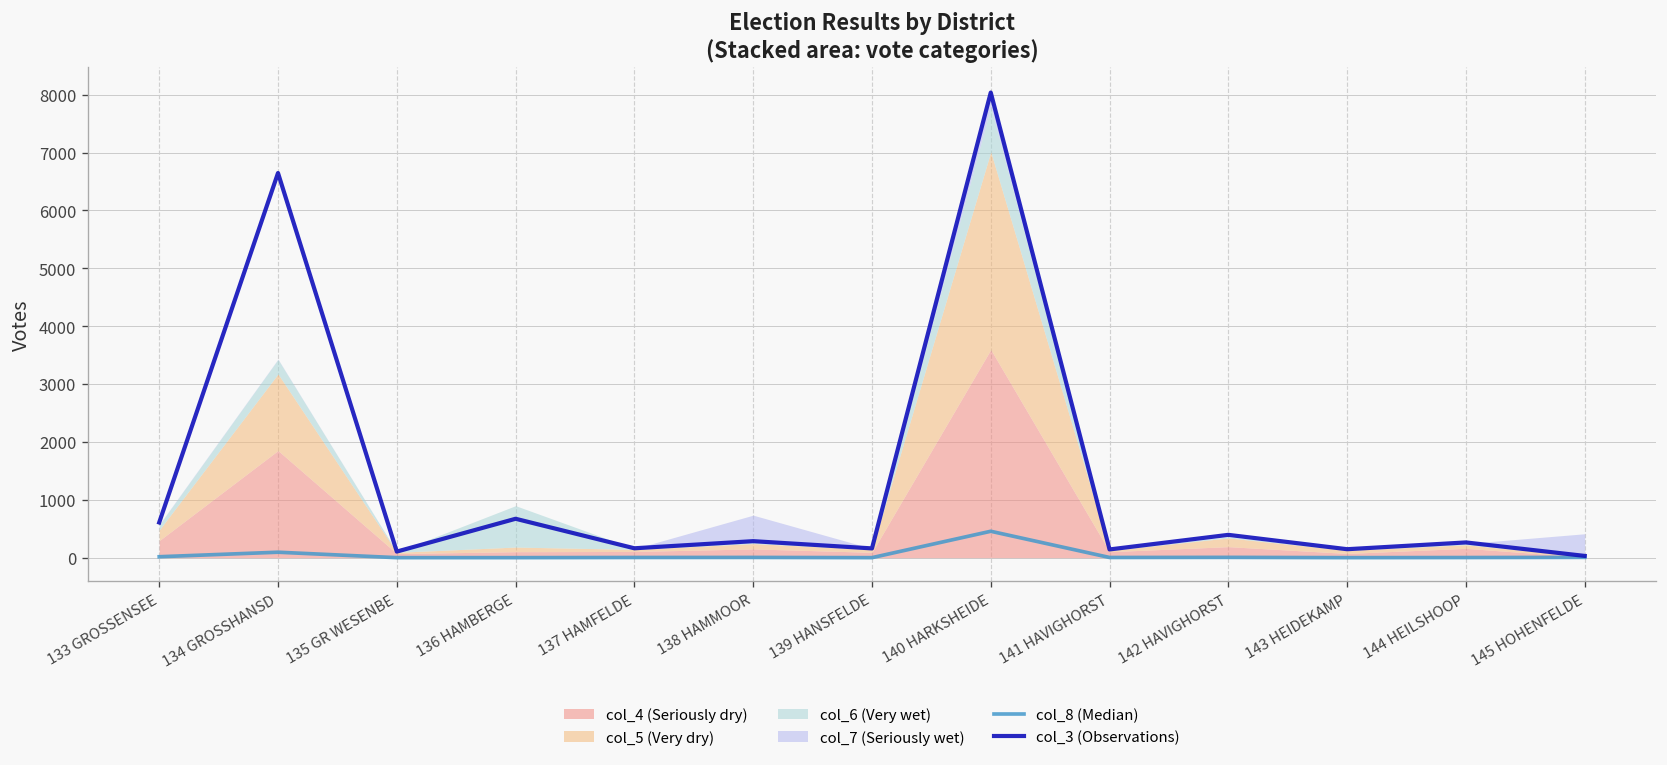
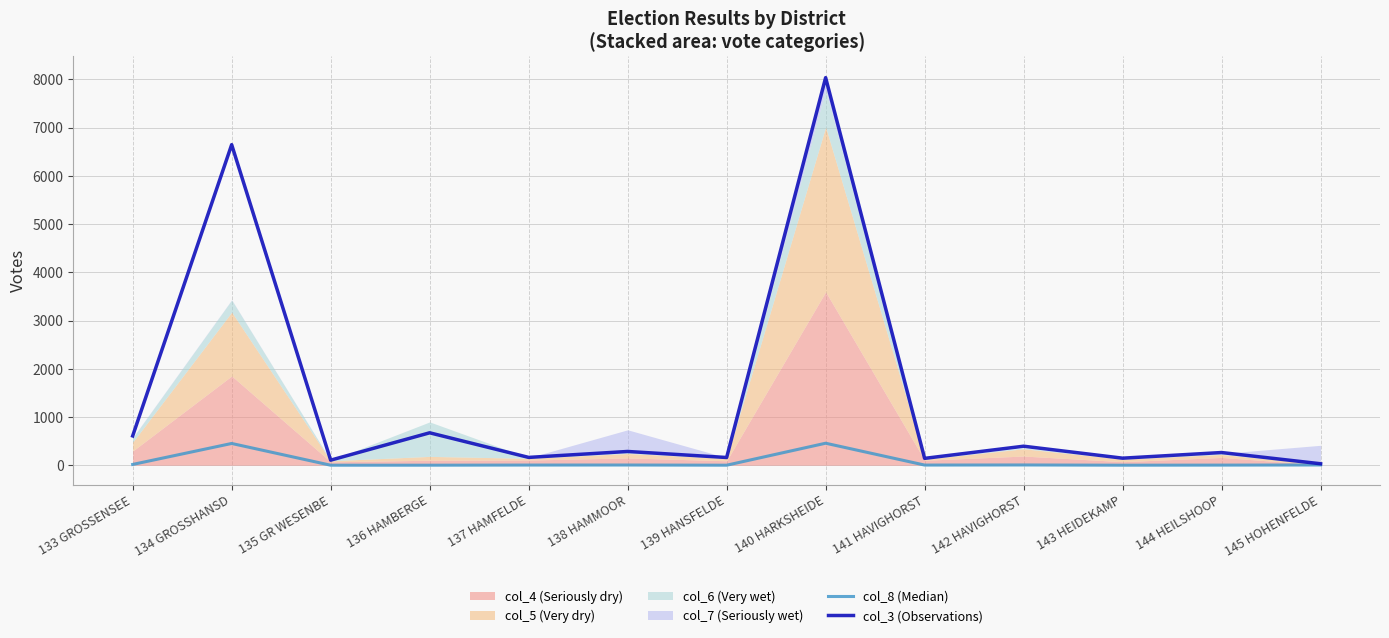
  {
    "col_8 (Median)": {
      "133 GROSSENSEE": 0,
-     "134 GROSSHANSD": 100,
+     "134 GROSSHANSD": 500,
      "135 GR WESENBE": 0,
      "136 HAMBERGE": 0,
      "137 HAMFELDE": 0,
      "138 HAMMOOR": 0,
      "139 HANSFELDE": 0,
      "140 HARKSHEIDE": 500,
      "141 HAVIGHORST": 0,
      "142 HAVIGHORST": 0,
      "143 HEIDEKAMP": 0,
      "144 HEILSHOOP": 0
    },
    "col_3 (Observations)": {
      "134 GROSSHANSD": 6600,
      "136 HAMBERGE": 700
    }
  }
